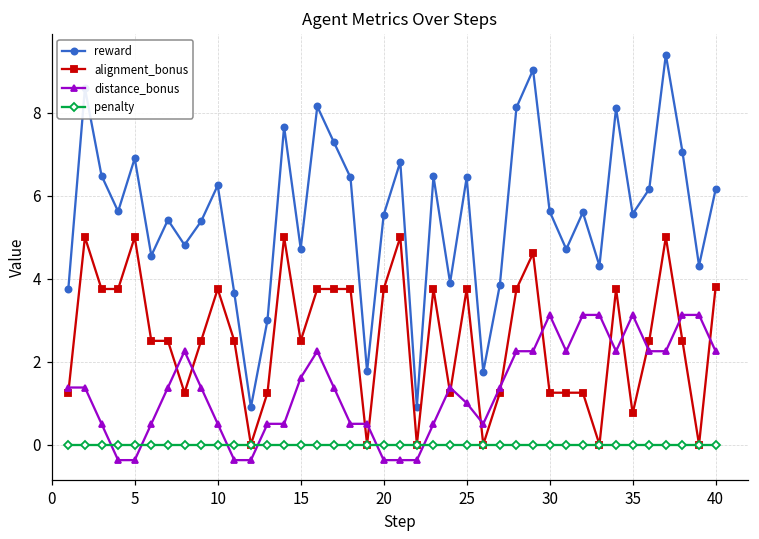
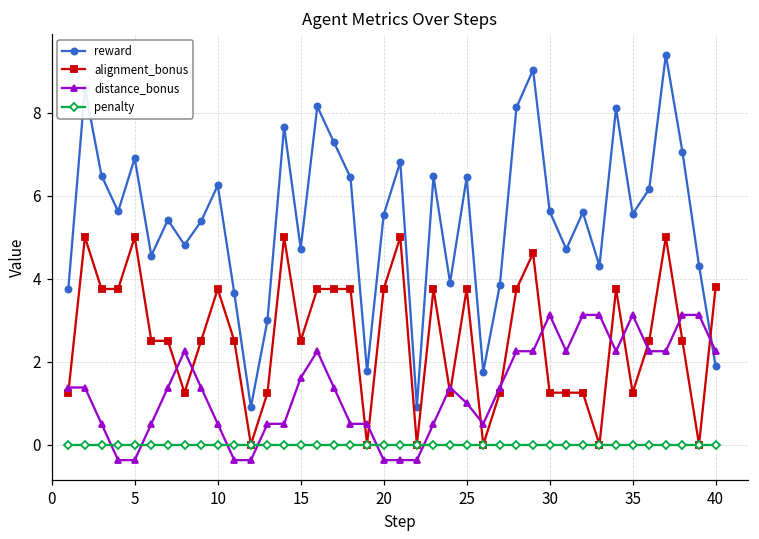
  {
    "reward": {
      "5": 6.9,
      "10": 6.2,
      "15": 4.7,
      "20": 5.5,
      "25": 6.4,
      "30": 5.6,
      "35": 5.6,
-     "40": 6.2
+     "40": 1.9
    },
    "alignment_bonus": {
      "5": 5.0,
      "10": 3.8,
      "15": 2.5,
      "20": 3.8,
      "25": 3.8,
      "30": 1.3,
-     "35": 0.8,
+     "35": 1.3,
      "40": 3.8
    },
    "distance_bonus": {
      "5": -0.4,
      "10": 0.5,
      "15": 1.6,
      "20": -0.4,
      "25": 1.0,
      "30": 3.1,
      "35": 3.1,
      "40": 2.3
    },
    "penalty": {
      "5": 0.0,
      "10": 0.0,
      "15": 0.0,
      "20": 0.0,
      "25": 0.0,
      "30": 0.0,
      "35": 0.0,
      "40": 0.0
    }
  }
